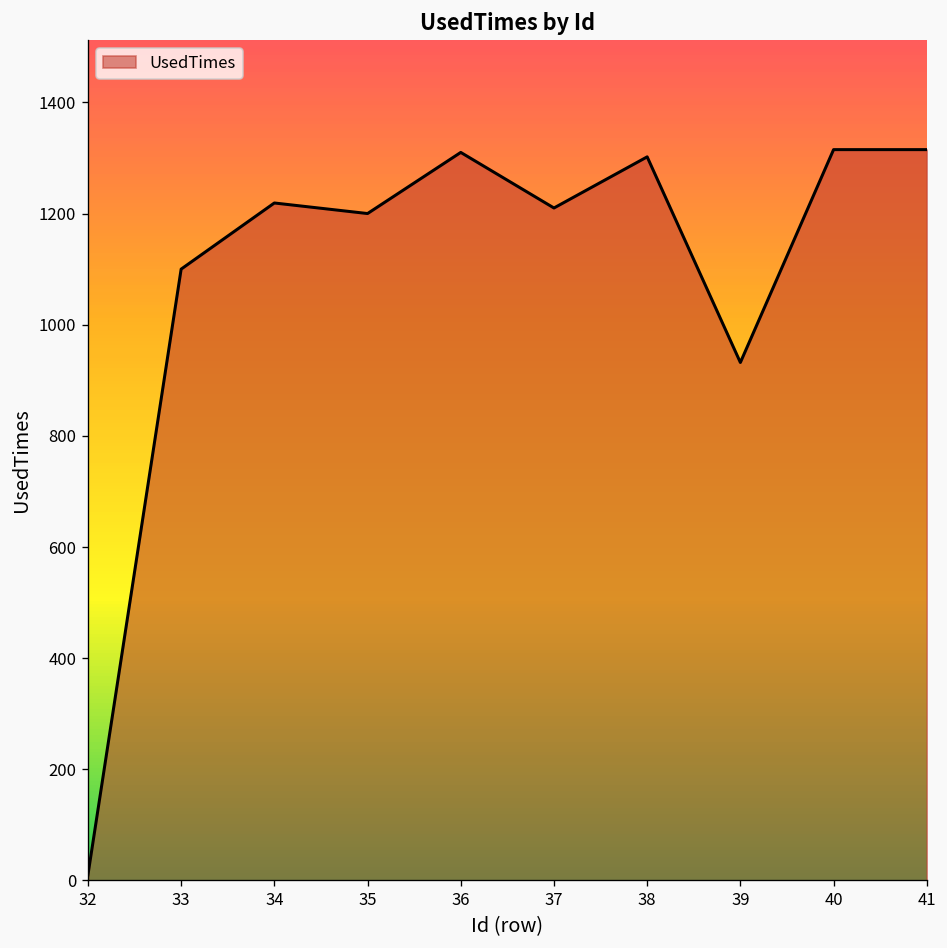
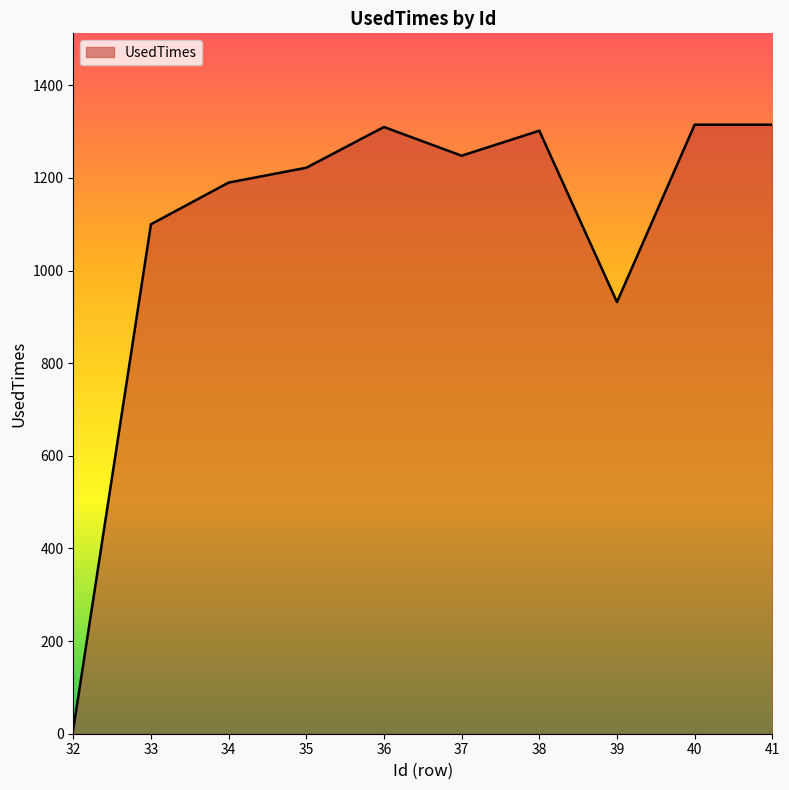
  {
    "32": 10,
    "33": 1100,
-   "34": 1220,
-   "35": 1200,
+   "34": 1190,
+   "35": 1220,
    "36": 1310,
-   "37": 1210,
+   "37": 1250,
    "38": 1300,
    "39": 930,
    "40": 1320,
    "41": 1320
  }
